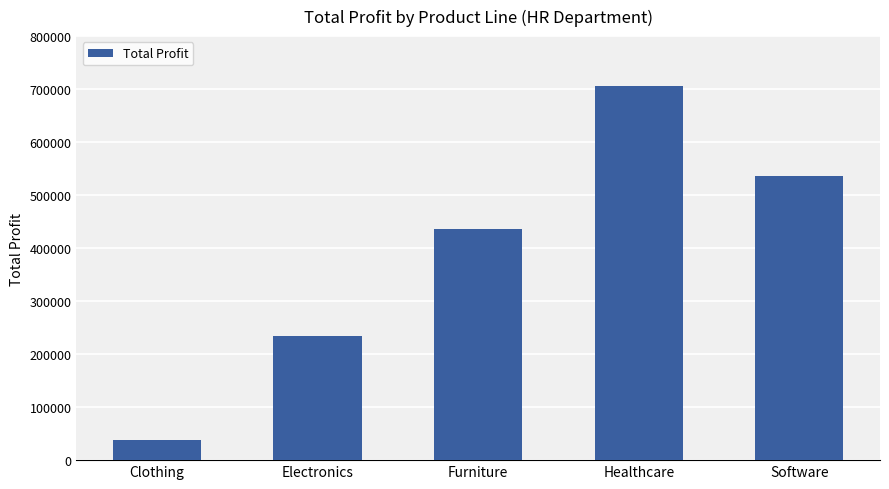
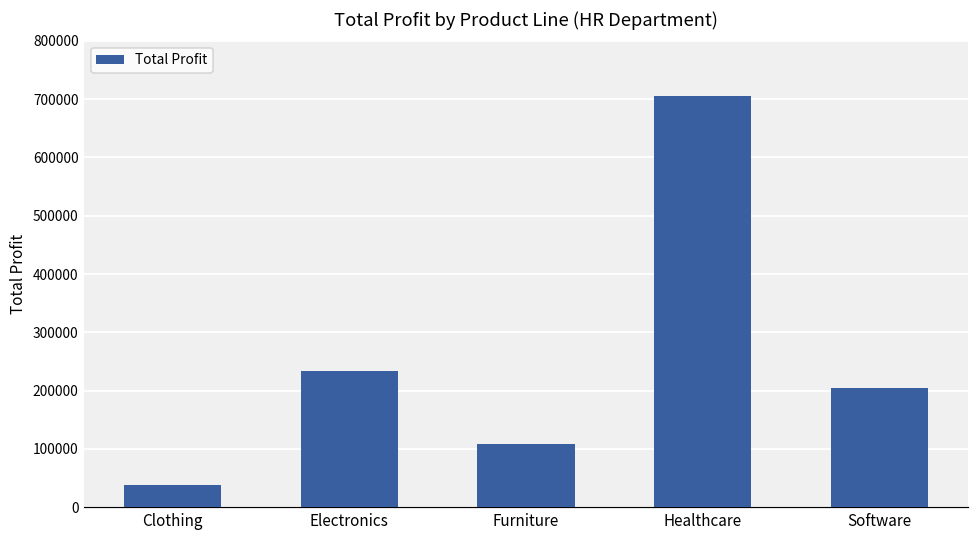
  {
    "Clothing": 40000,
    "Electronics": 230000,
-   "Furniture": 440000,
+   "Furniture": 110000,
    "Healthcare": 710000,
-   "Software": 540000
+   "Software": 210000
  }
